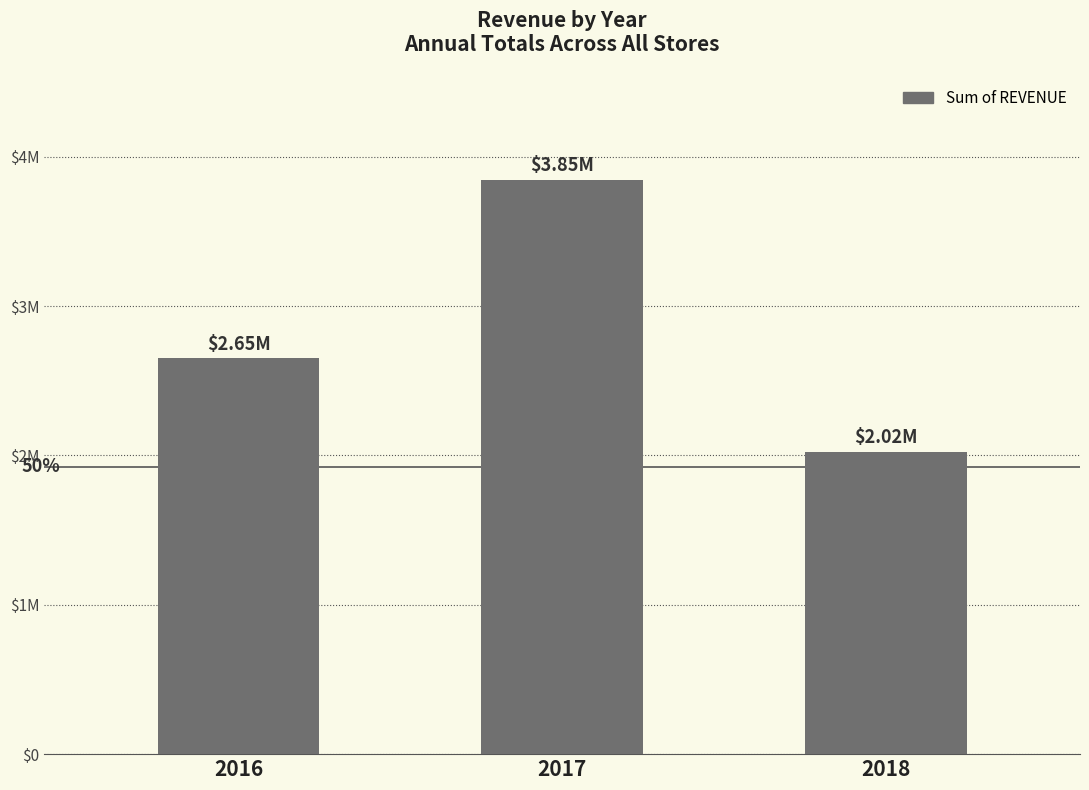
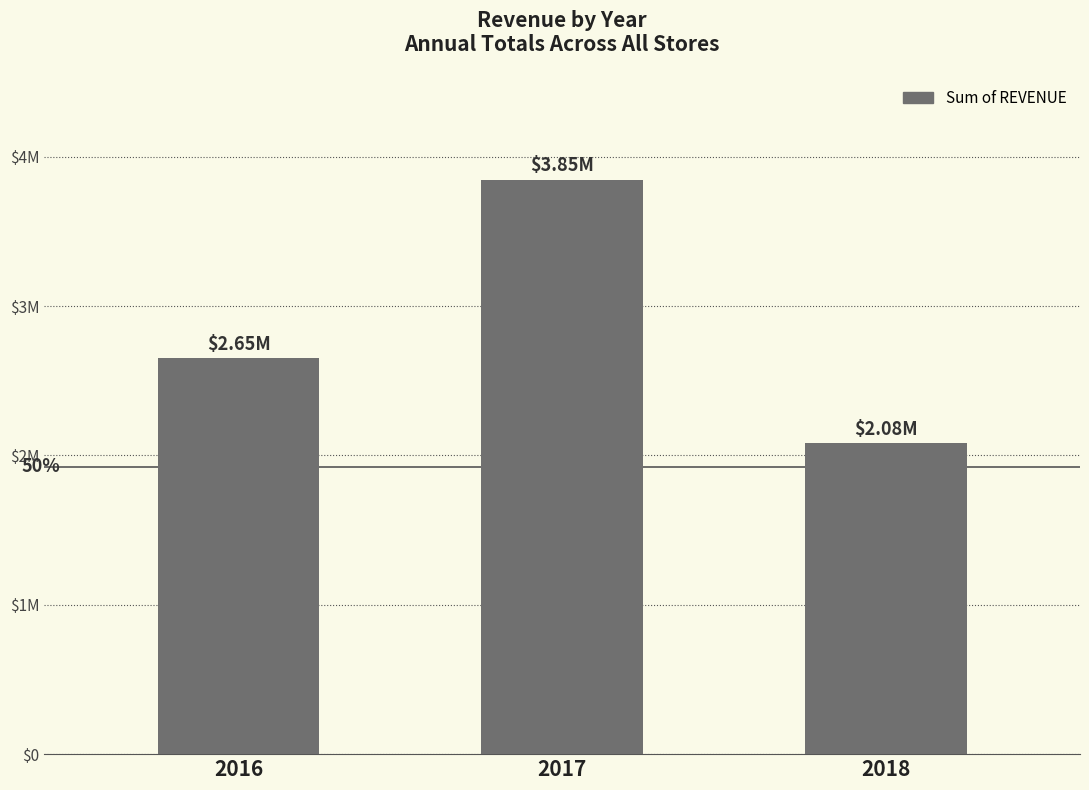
  {
    "2016": "$2.65M",
    "2017": "$3.85M",
-   "2018": "$2.02M"
+   "2018": "$2.08M"
  }
